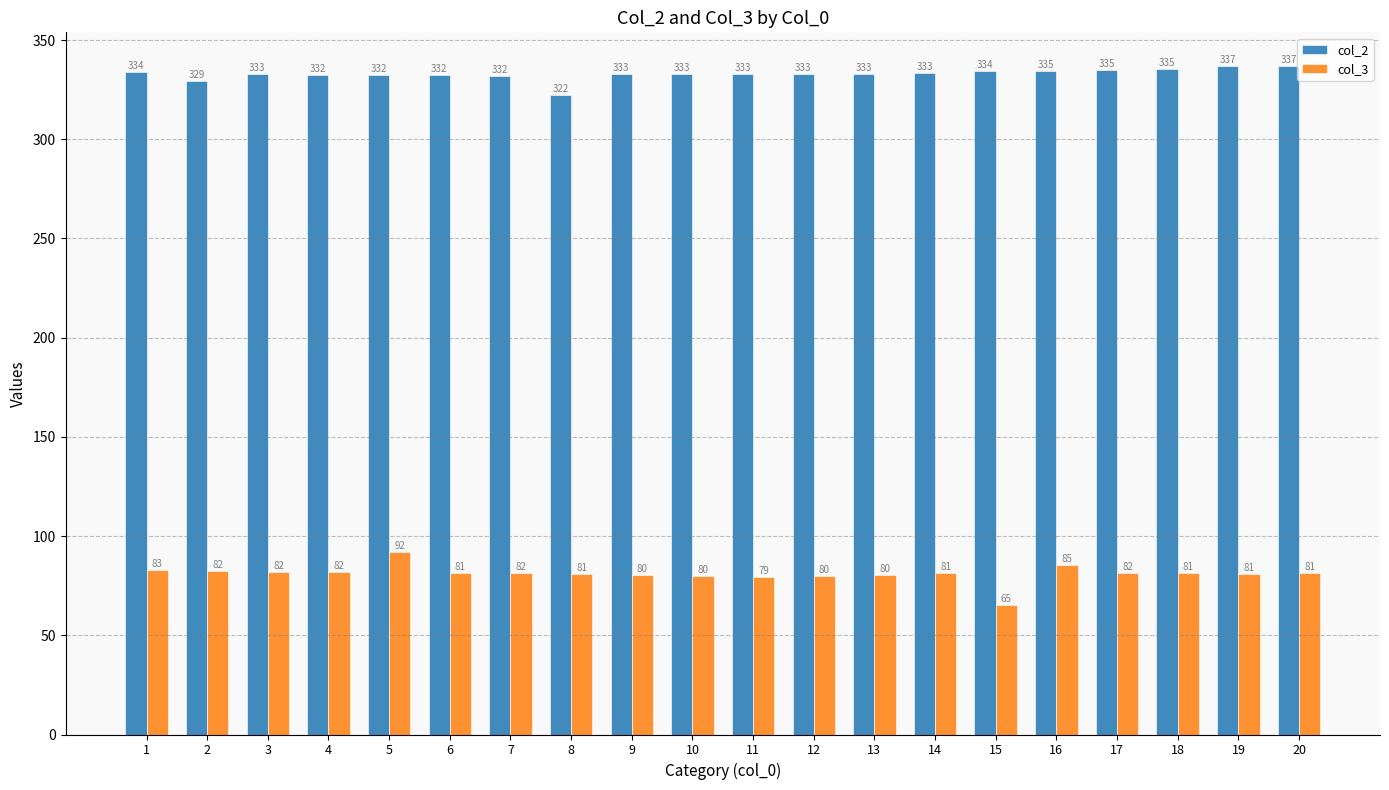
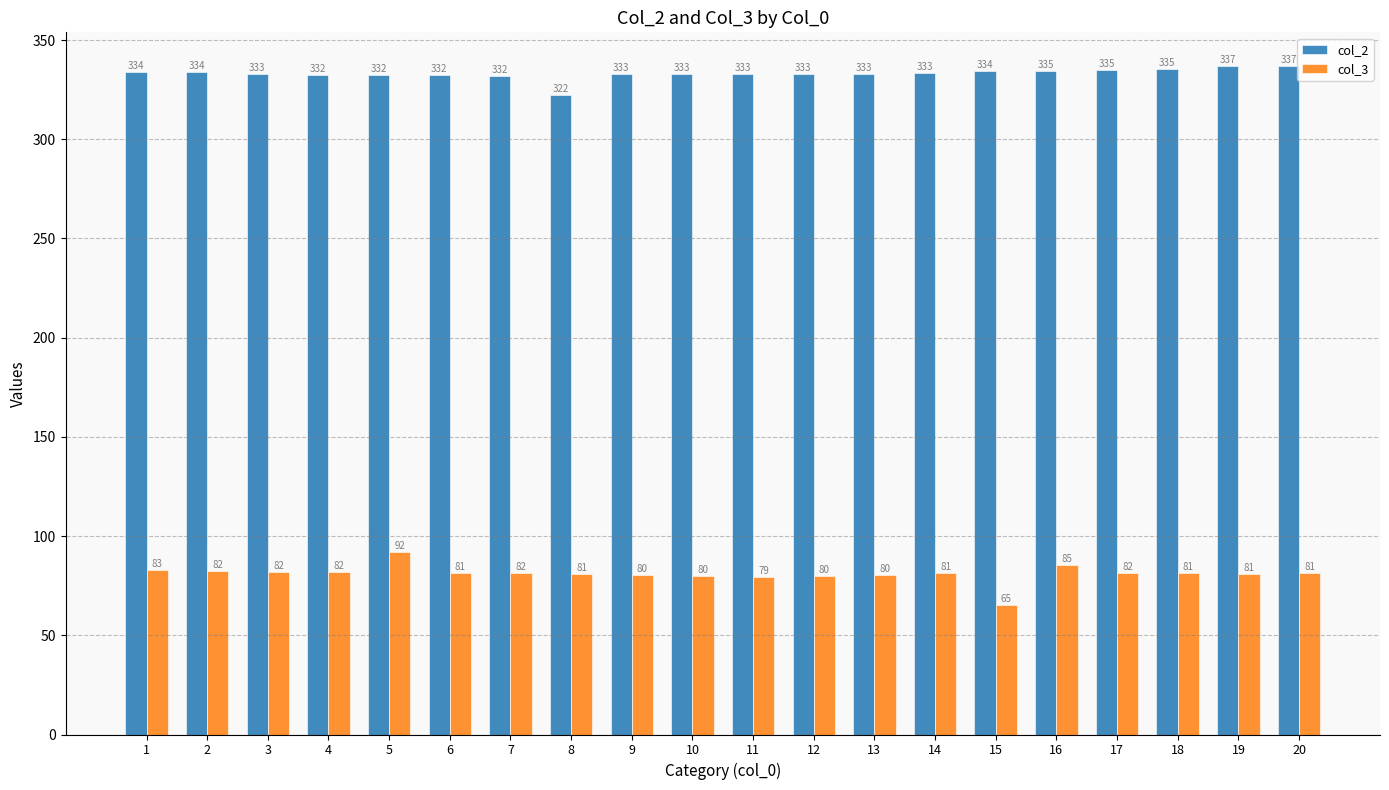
  {
    "col_2": {
      "1": 334,
-     "2": 329,
+     "2": 334,
      "3": 333,
      "4": 332,
      "5": 332,
      "6": 332,
      "7": 332,
      "8": 322,
      "9": 333,
      "10": 333,
      "11": 333,
      "12": 333,
      "13": 333,
      "14": 333,
      "15": 334,
      "16": 335,
      "17": 335,
      "18": 335,
      "19": 337,
      "20": 337
    },
    "col_3": {
      "1": 83,
      "2": 82,
      "3": 82,
      "4": 82,
      "5": 92,
      "6": 81,
      "7": 82,
      "8": 81,
      "9": 80,
      "10": 80,
      "11": 79,
      "12": 80,
      "13": 80,
      "14": 81,
      "15": 65,
      "16": 85,
      "17": 82,
      "18": 81,
      "19": 81,
      "20": 81
    }
  }
